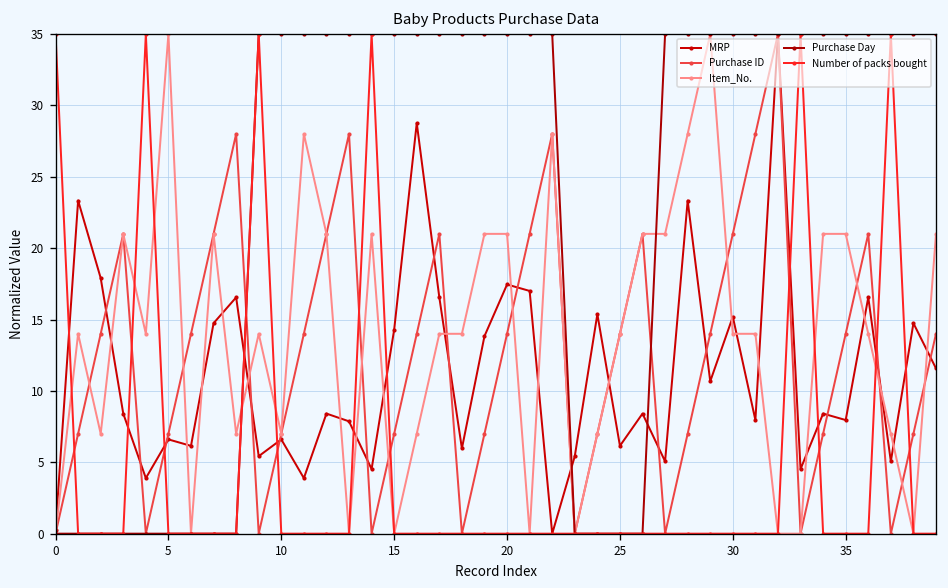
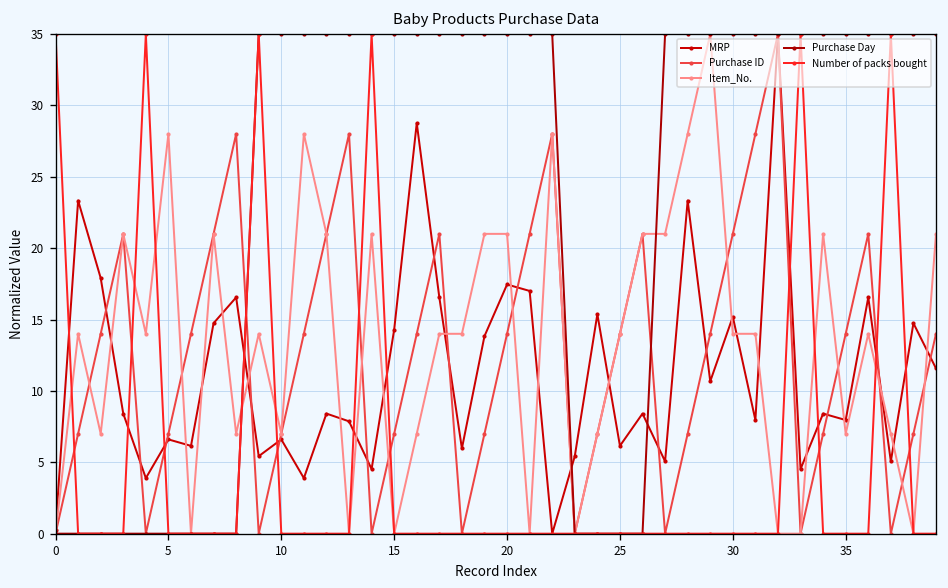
  {
    "Item_No.": {
-     "5": 35.0,
+     "5": 28.0,
      "20": 21.0,
      "30": 14.0,
-     "35": 21.0
+     "35": 7.0
    }
  }
